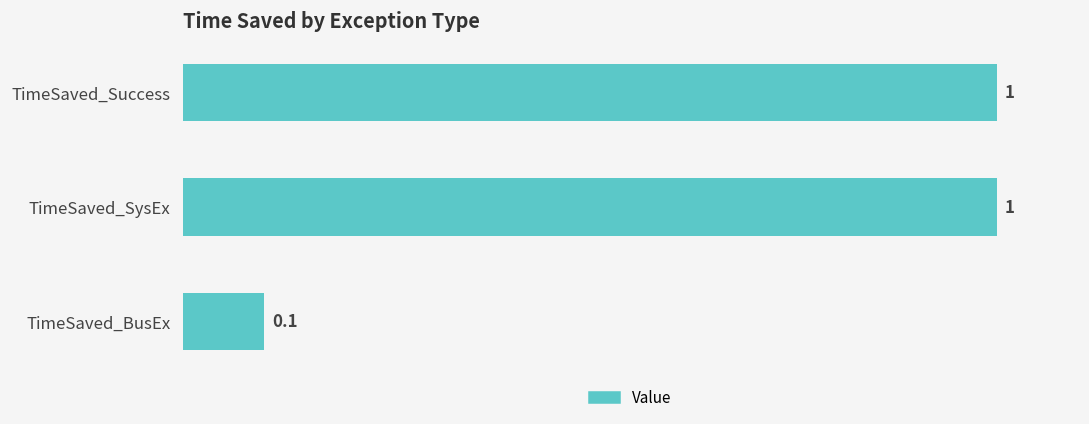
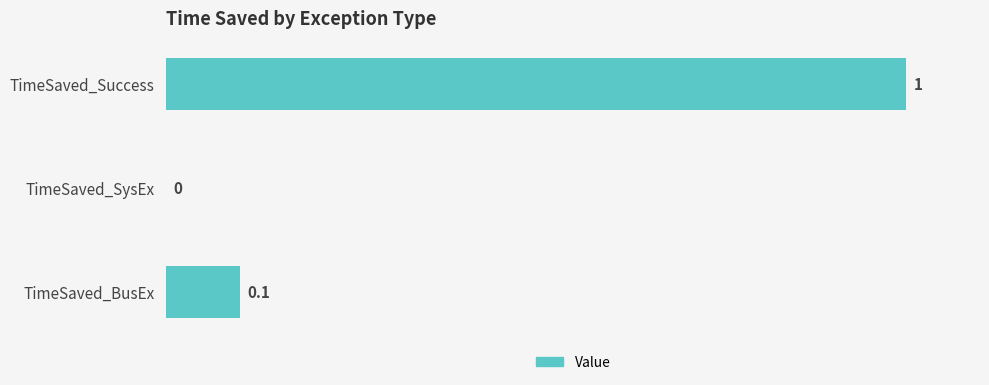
  {
    "TimeSaved_Success": 1,
-   "TimeSaved_SysEx": 1,
+   "TimeSaved_SysEx": 0,
    "TimeSaved_BusEx": 0.1
  }
